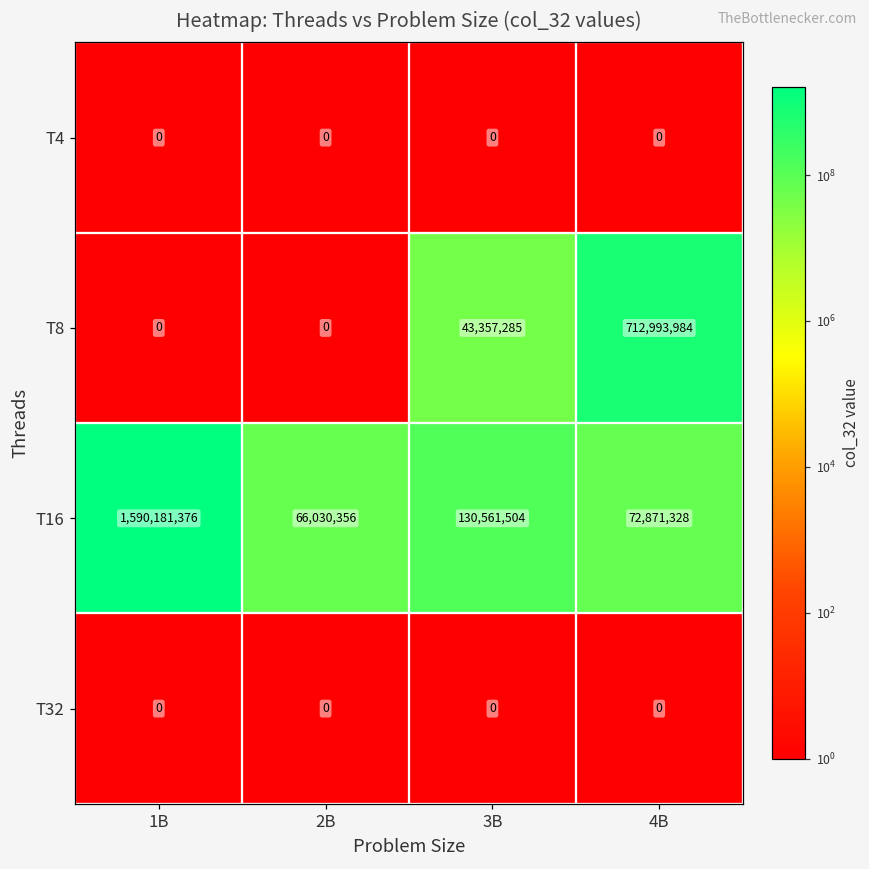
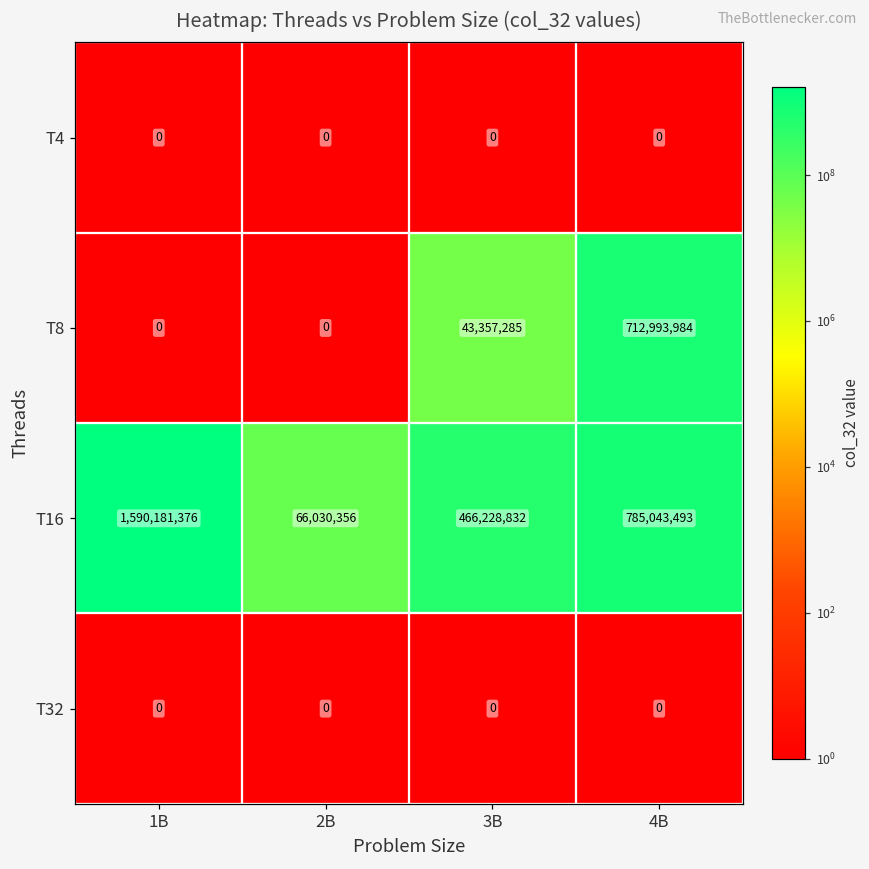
  {
    "T16": {
-     "3B": "130,561,504",
-     "4B": "72,871,328"
+     "3B": "466,228,832",
+     "4B": "785,043,493"
    }
  }
